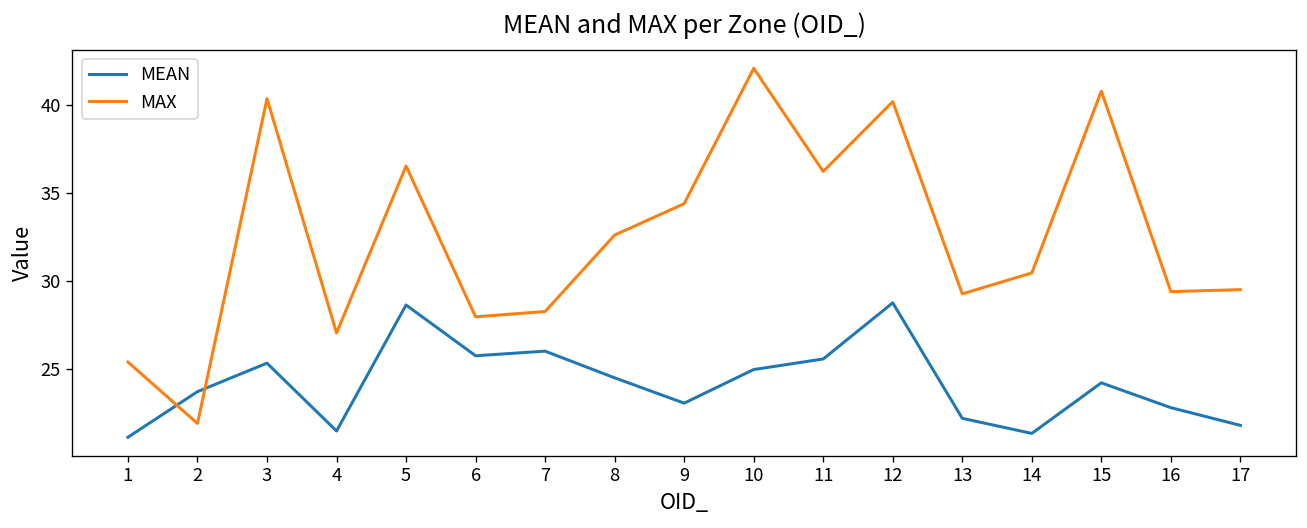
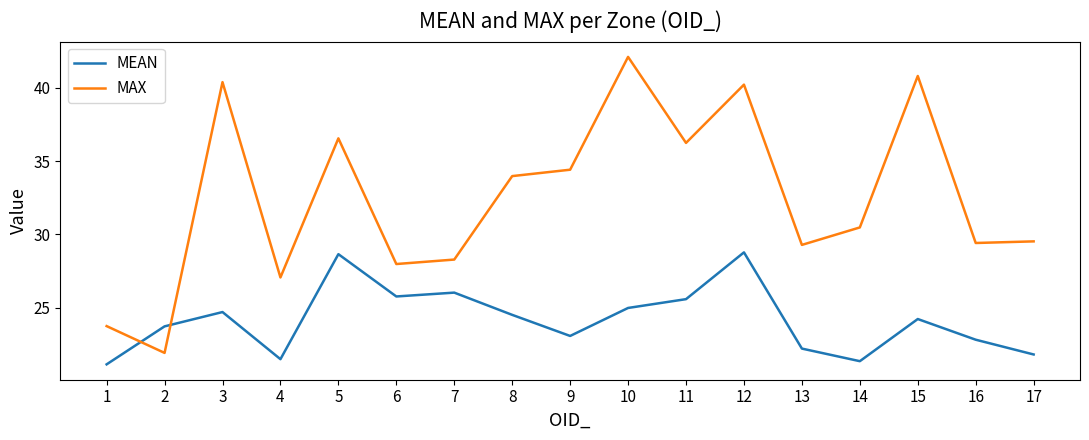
  {
    "MEAN": {
      "1": 21.2,
      "2": 23.7,
-     "3": 25.4,
+     "3": 24.7,
      "4": 21.5,
      "5": 28.7,
      "6": 25.8,
      "7": 26.0,
      "8": 24.5,
      "9": 23.1,
      "10": 25.0,
      "11": 25.6,
      "12": 28.8,
      "13": 22.2,
      "14": 21.4,
      "15": 24.2,
      "16": 22.8,
      "17": 21.8
    },
    "MAX": {
-     "1": 25.4,
+     "1": 23.8,
      "2": 21.9,
      "3": 40.4,
      "4": 27.1,
      "5": 36.5,
      "6": 28.0,
      "7": 28.3,
-     "8": 32.6,
+     "8": 34.0,
      "9": 34.4,
      "10": 42.1,
      "11": 36.2,
      "12": 40.2,
      "13": 29.3,
      "14": 30.5,
      "15": 40.8,
      "16": 29.4,
      "17": 29.5
    }
  }
